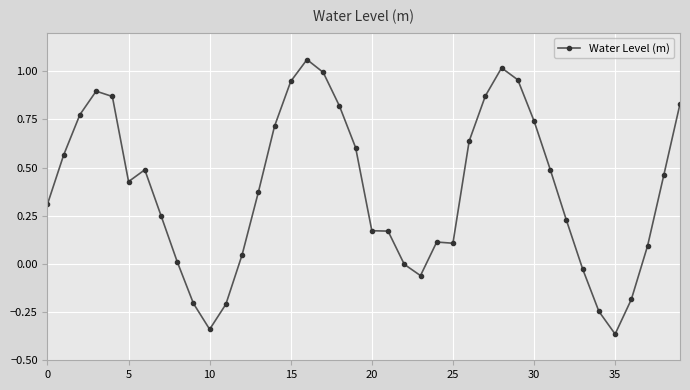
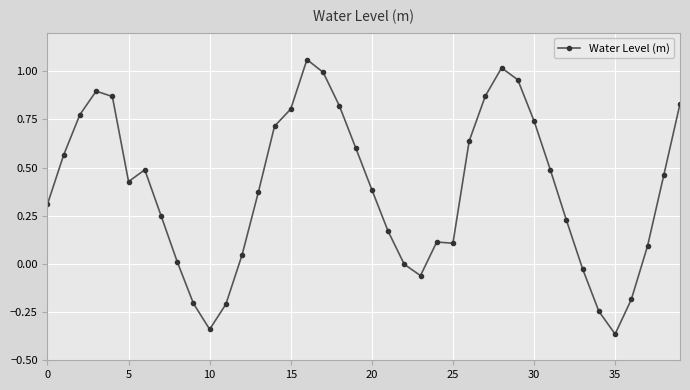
  {
    "0": 0.31,
    "5": 0.43,
    "10": -0.34,
-   "15": 0.95,
-   "20": 0.17,
+   "15": 0.80,
+   "20": 0.39,
    "25": 0.11,
    "30": 0.74,
    "35": -0.36
  }
